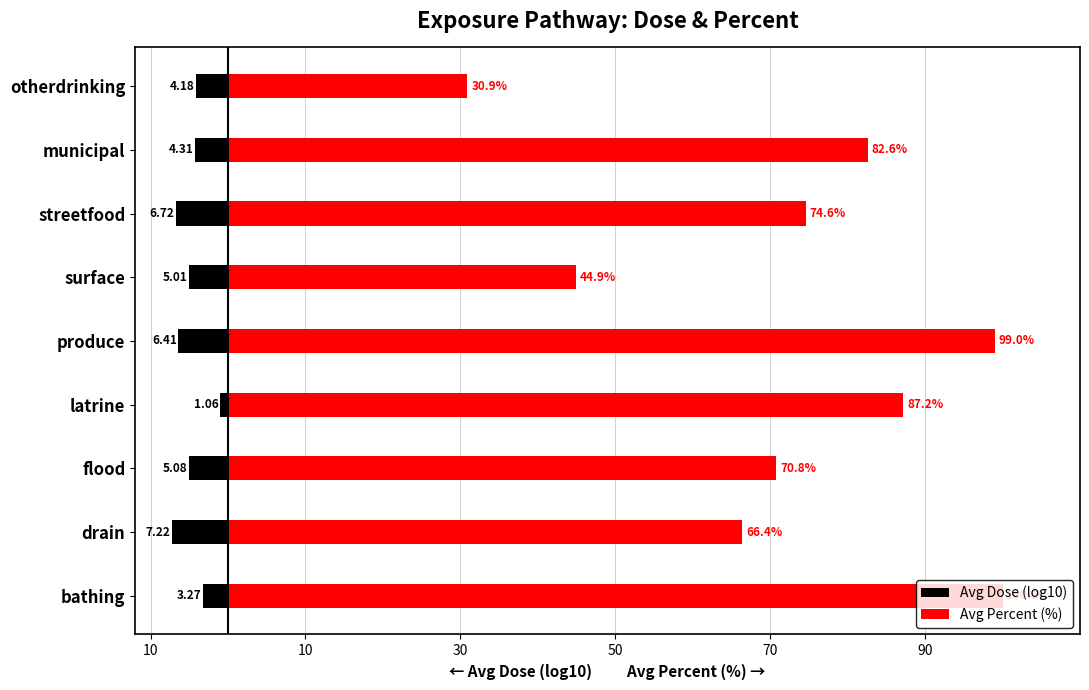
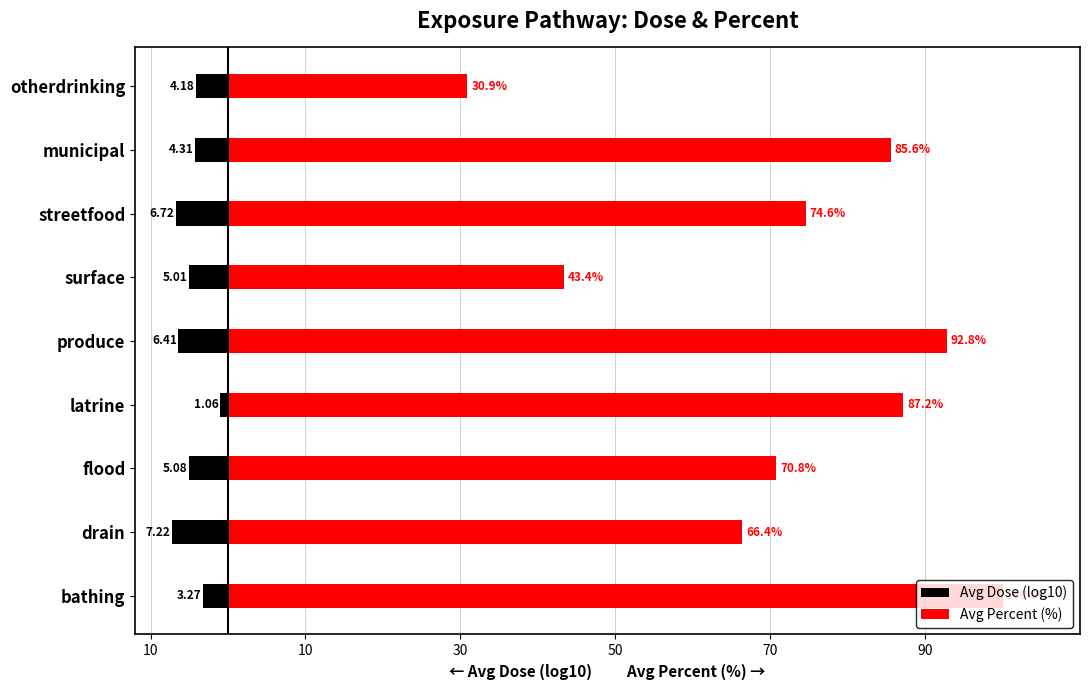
  {
    "Avg Percent (%)": {
      "otherdrinking": "30.9%",
-     "municipal": "82.6%",
+     "municipal": "85.6%",
      "streetfood": "74.6%",
-     "surface": "44.9%",
-     "produce": "99.0%",
+     "surface": "43.4%",
+     "produce": "92.8%",
      "latrine": "87.2%",
      "flood": "70.8%",
      "drain": "66.4%"
    }
  }
